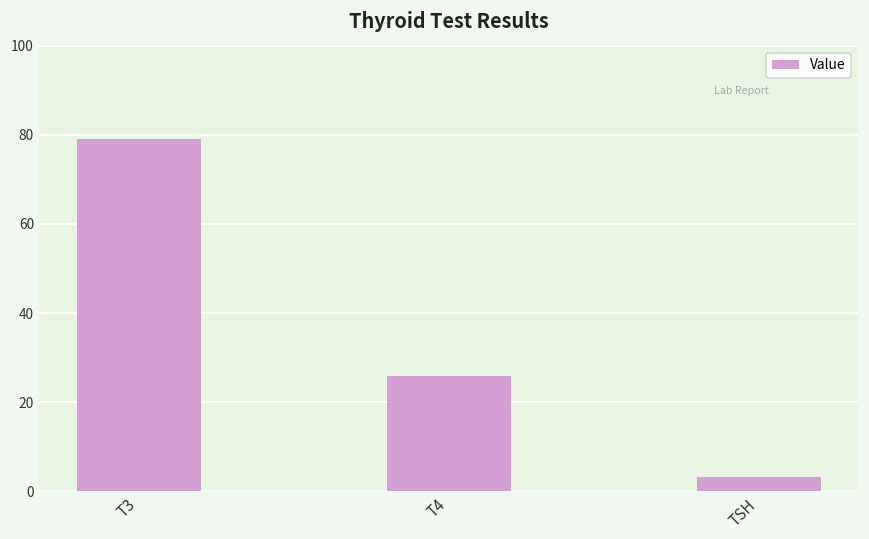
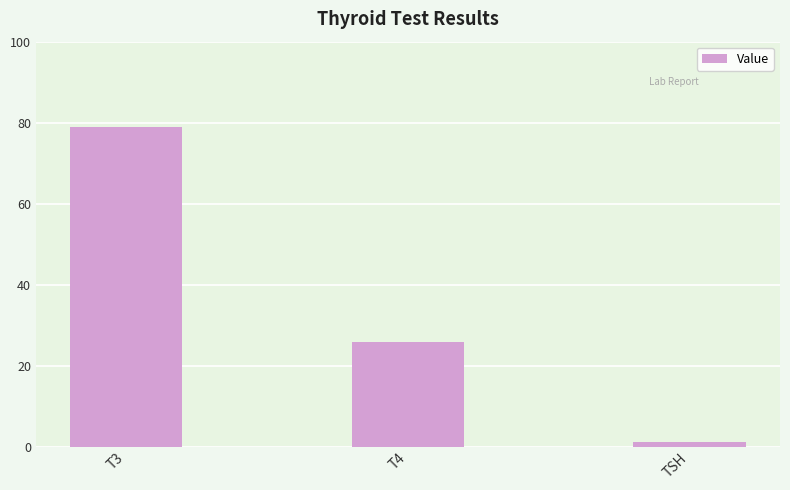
  {
    "T3": 79,
    "T4": 26,
-   "TSH": 3
+   "TSH": 1
  }
